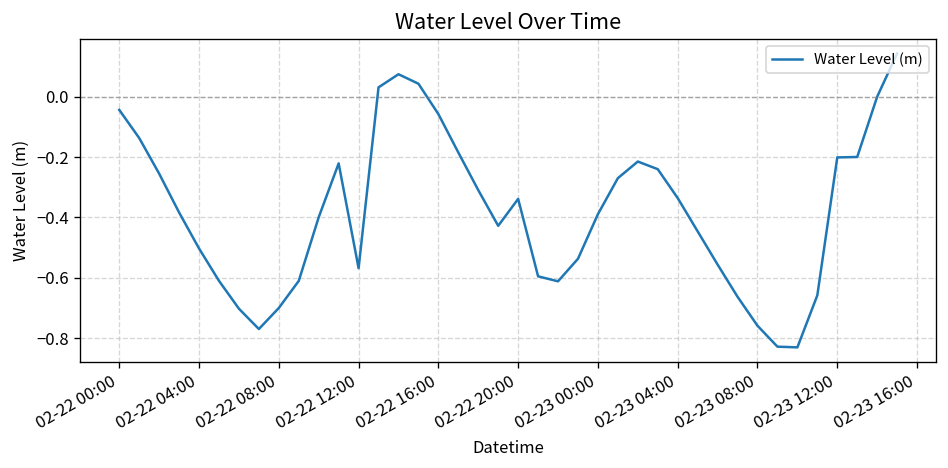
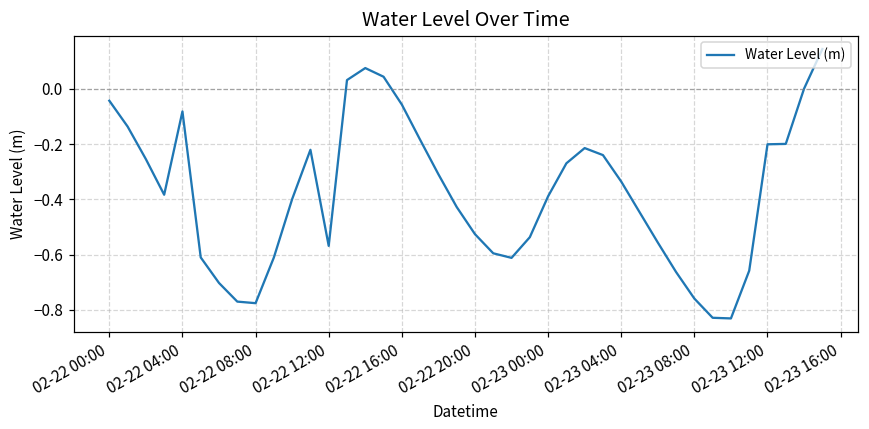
  {
    "02-22 00:00": -0.04,
-   "02-22 04:00": -0.50,
-   "02-22 08:00": -0.70,
+   "02-22 04:00": -0.08,
+   "02-22 08:00": -0.78,
    "02-22 12:00": -0.57,
    "02-22 16:00": -0.06,
-   "02-22 20:00": -0.34,
+   "02-22 20:00": -0.53,
    "02-23 00:00": -0.39,
    "02-23 04:00": -0.34,
    "02-23 08:00": -0.76,
    "02-23 12:00": -0.20
  }
